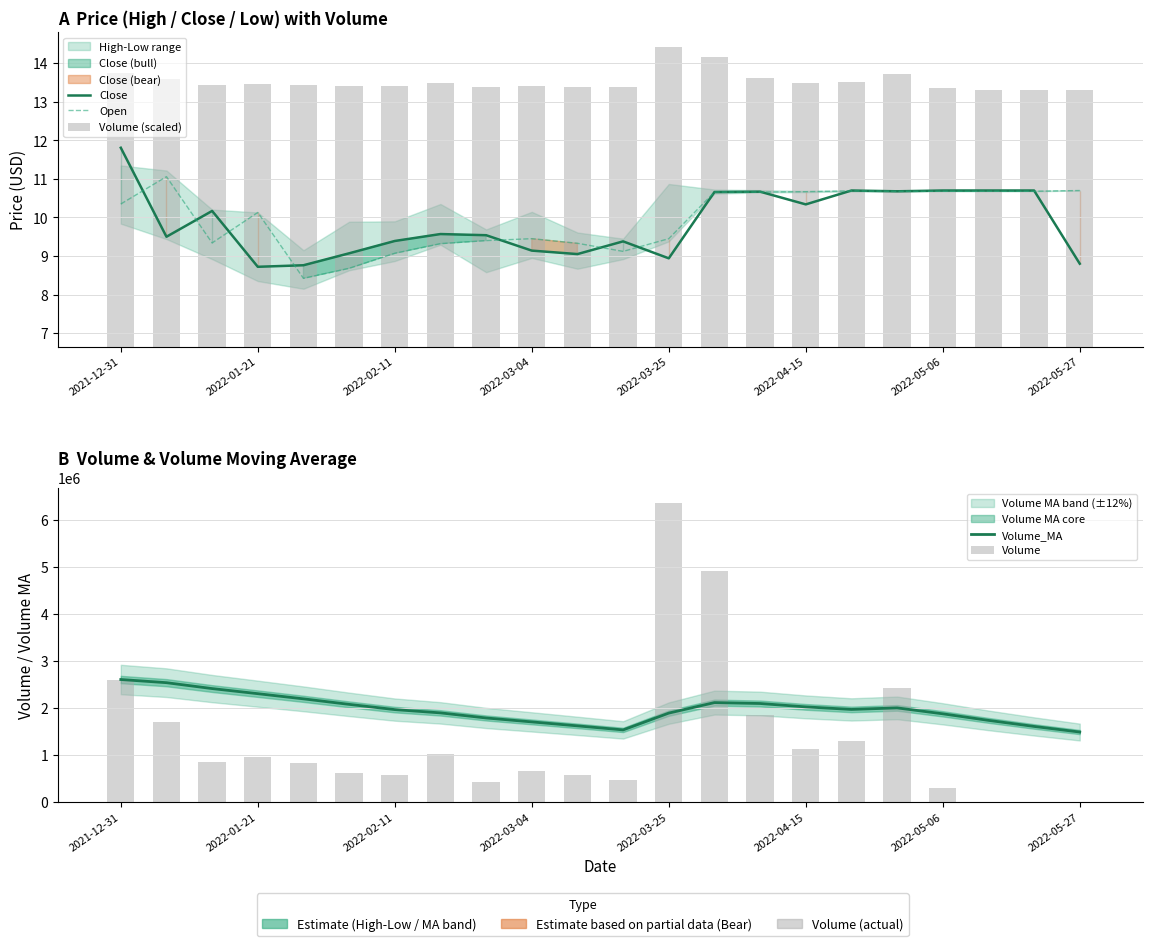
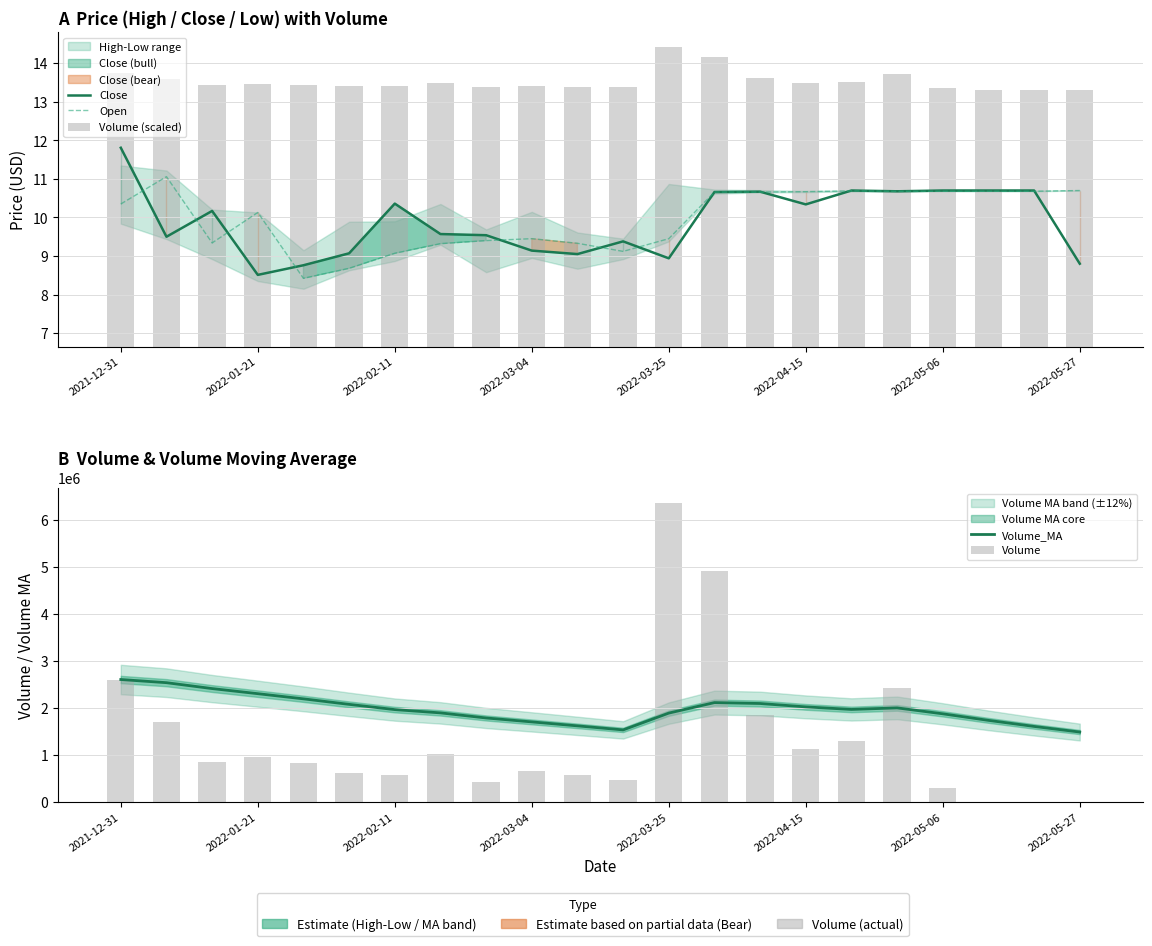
  {
    "A Price (High / Close / Low) with Volume": {
      "Close": {
        "2021-12-31": 11.8,
-       "2022-01-21": 8.7,
-       "2022-02-11": 9.4,
+       "2022-01-21": 8.5,
+       "2022-02-11": 10.4,
        "2022-03-04": 9.1,
        "2022-03-25": 8.9,
        "2022-04-15": 10.3,
        "2022-05-27": 8.8
      }
    },
    "B Volume & Volume Moving Average": {
      "Volume_MA": {
        "2021-12-31": 2600000,
        "2022-01-21": 2300000,
        "2022-02-11": 2000000,
        "2022-03-25": 1900000,
        "2022-04-15": 2000000,
        "2022-05-06": 1900000
      }
    }
  }
